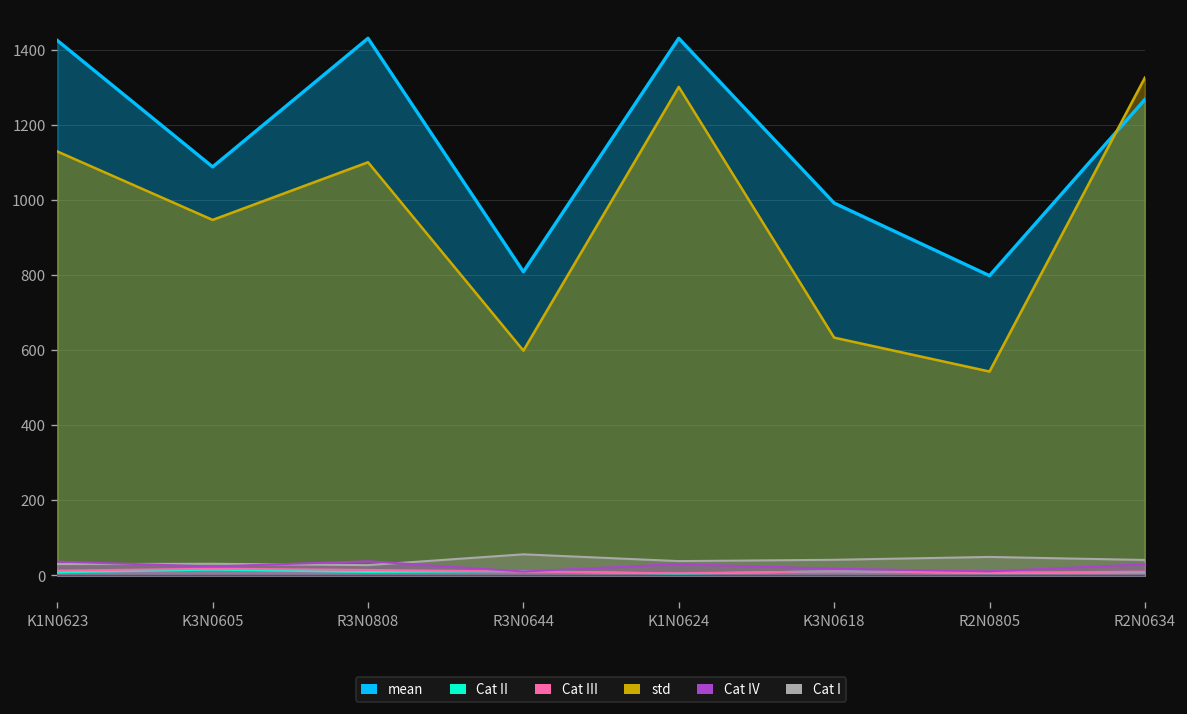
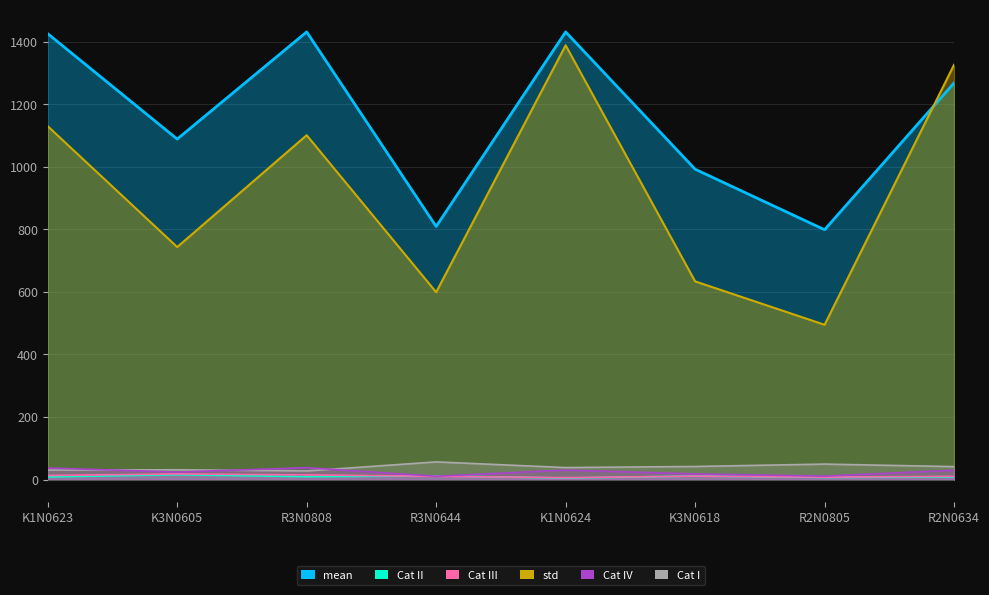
  {
    "std": {
      "K1N0623": 1130,
-     "K3N0605": 950,
+     "K3N0605": 740,
      "R3N0808": 1100,
      "R3N0644": 600,
-     "K1N0624": 1300,
+     "K1N0624": 1390,
      "K3N0618": 630,
-     "R2N0805": 540,
+     "R2N0805": 490,
      "R2N0634": 1330
    }
  }
